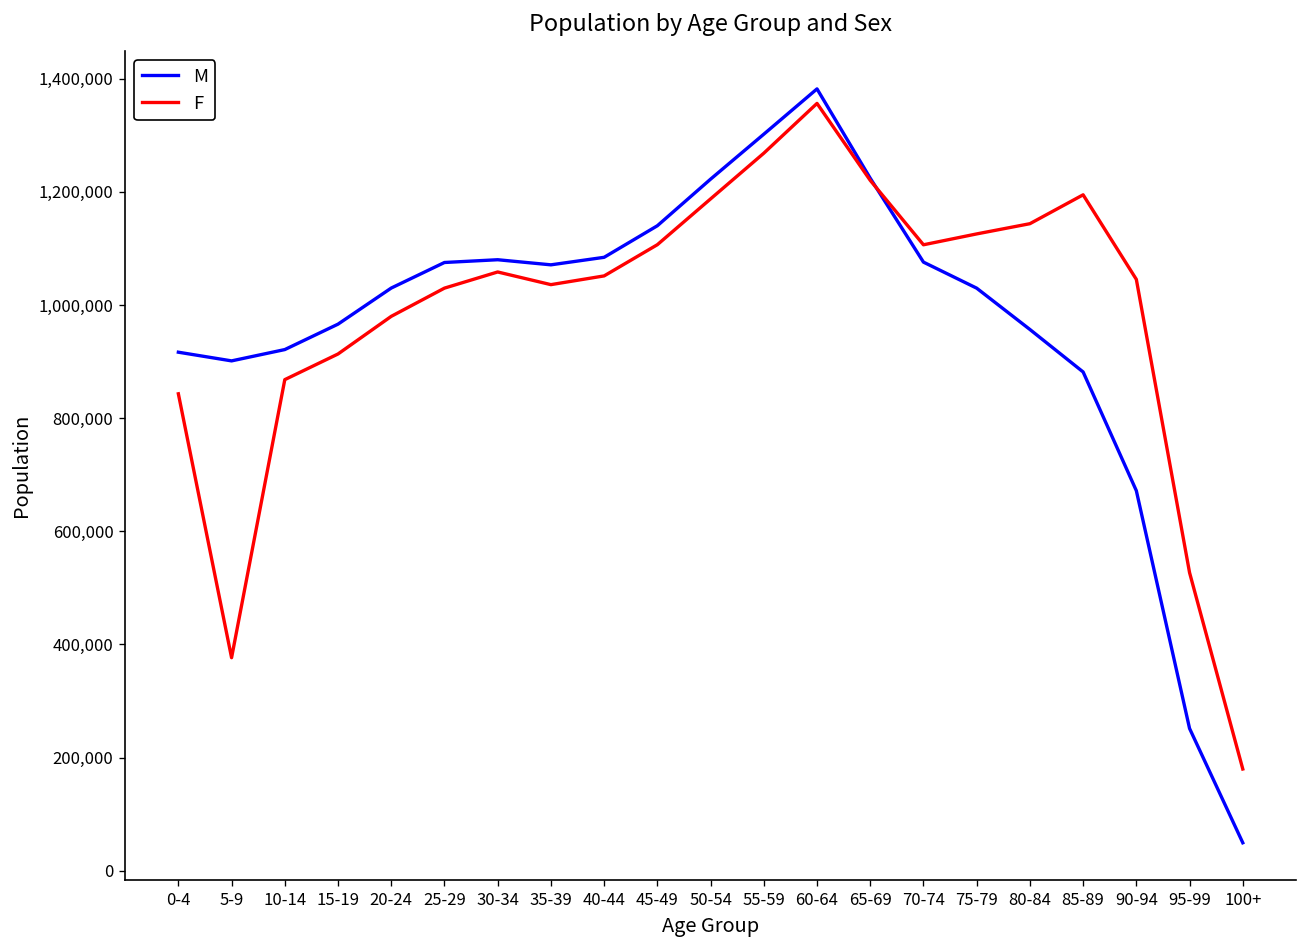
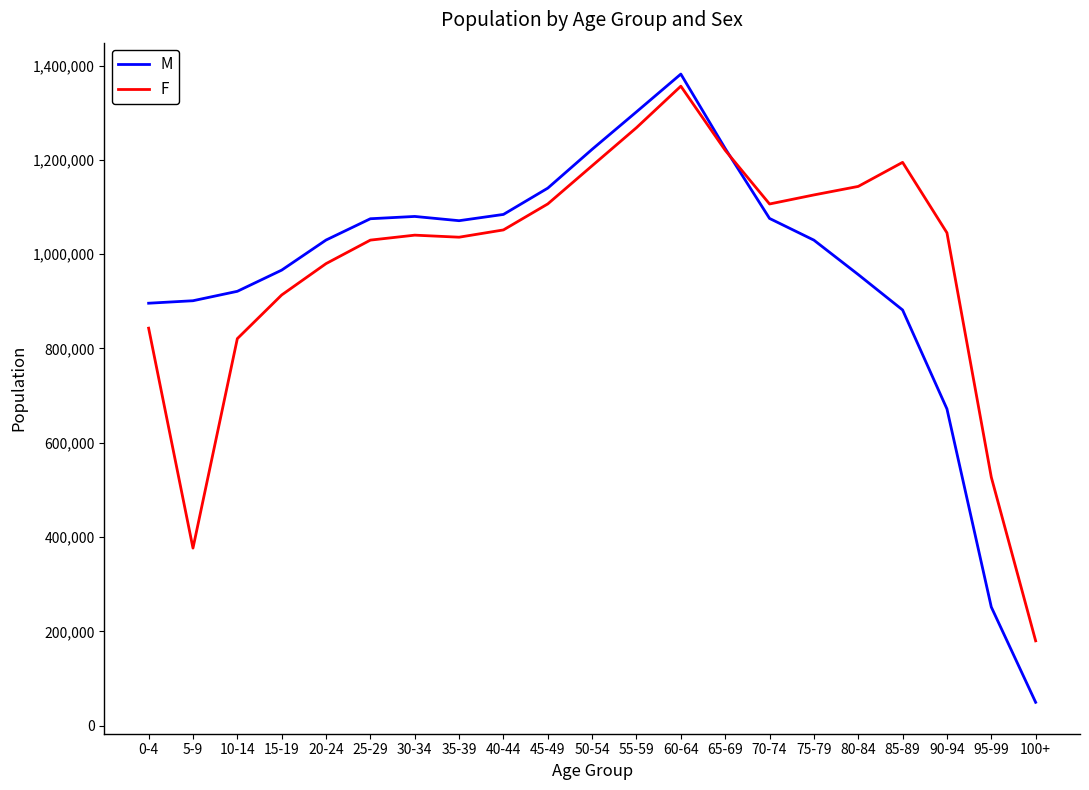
  {
    "M": {
-     "0-4": "920,000",
+     "0-4": "900,000",
      "5-9": "900,000",
      "10-14": "920,000",
      "15-19": "970,000",
      "20-24": "1,030,000",
      "25-29": "1,080,000",
      "30-34": "1,080,000",
      "35-39": "1,070,000",
      "40-44": "1,080,000",
      "45-49": "1,140,000",
      "50-54": "1,220,000",
      "55-59": "1,300,000",
      "60-64": "1,380,000",
      "70-74": "1,080,000",
      "75-79": "1,030,000",
      "80-84": "960,000",
      "85-89": "880,000",
      "90-94": "670,000",
      "95-99": "250,000",
      "100+": "50,000"
    },
    "F": {
      "0-4": "840,000",
      "5-9": "380,000",
-     "10-14": "870,000",
+     "10-14": "820,000",
      "15-19": "910,000",
      "20-24": "980,000",
      "25-29": "1,030,000",
-     "30-34": "1,060,000",
+     "30-34": "1,040,000",
      "35-39": "1,040,000",
      "40-44": "1,050,000",
      "45-49": "1,110,000",
      "50-54": "1,190,000",
      "55-59": "1,270,000",
      "60-64": "1,360,000",
      "70-74": "1,110,000",
      "75-79": "1,130,000",
      "80-84": "1,140,000",
      "85-89": "1,190,000",
      "90-94": "1,050,000",
      "95-99": "530,000",
      "100+": "180,000"
    }
  }
